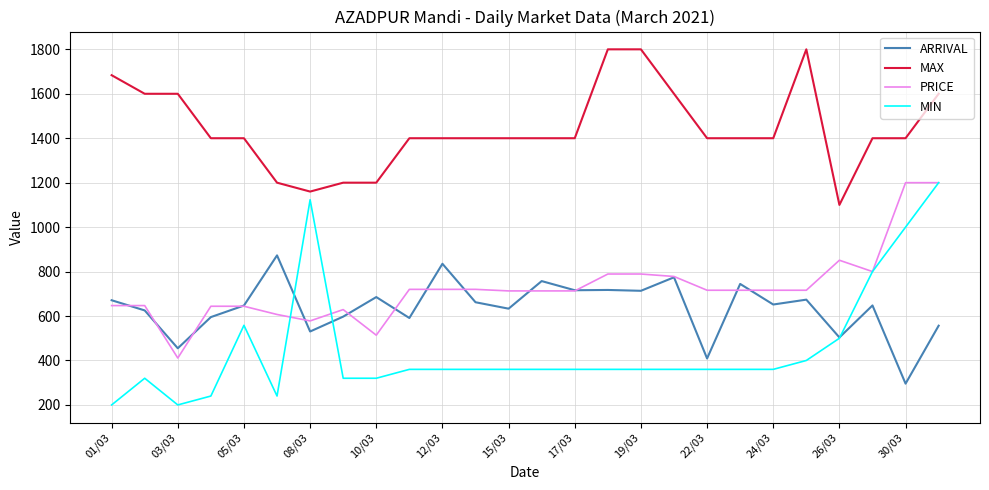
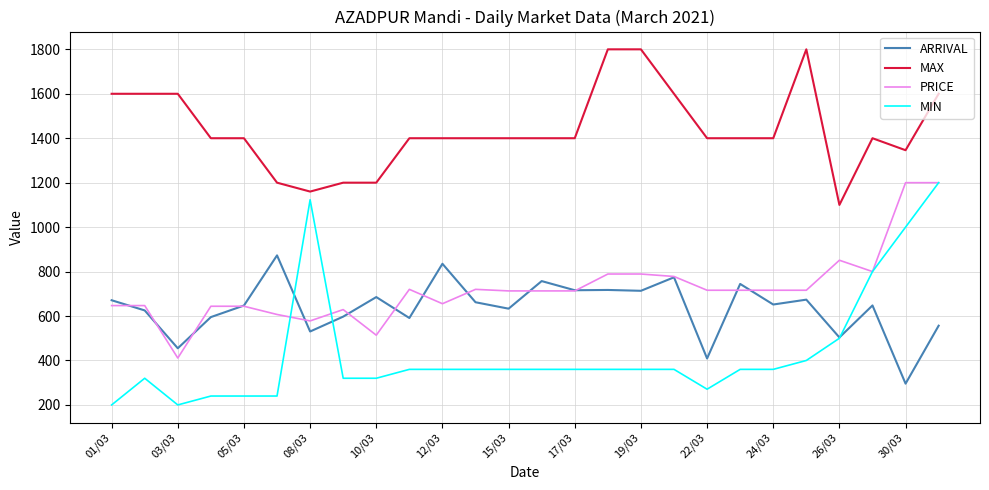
  {
    "ARRIVAL": {
      "01/03": 670,
      "03/03": 450,
      "08/03": 530,
      "10/03": 690,
      "12/03": 840,
      "15/03": 630,
      "19/03": 710,
      "22/03": 410,
      "24/03": 650,
      "30/03": 300
    },
    "MAX": {
-     "01/03": 1680,
+     "01/03": 1600,
      "03/03": 1600,
      "05/03": 1400,
      "08/03": 1160,
      "10/03": 1200,
      "12/03": 1400,
      "15/03": 1400,
      "17/03": 1400,
      "19/03": 1800,
      "22/03": 1400,
      "24/03": 1400,
      "26/03": 1100,
-     "30/03": 1400
+     "30/03": 1350
    },
    "PRICE": {
      "01/03": 650,
      "03/03": 410,
      "08/03": 580,
      "10/03": 510,
-     "12/03": 720,
+     "12/03": 660,
      "15/03": 710,
      "19/03": 790,
      "22/03": 720,
      "24/03": 720,
      "26/03": 850,
      "30/03": 1200
    },
    "MIN": {
      "01/03": 200,
      "03/03": 200,
-     "05/03": 560,
+     "05/03": 240,
      "08/03": 1120,
      "10/03": 320,
      "12/03": 360,
      "15/03": 360,
      "17/03": 360,
      "19/03": 360,
-     "22/03": 360,
+     "22/03": 270,
      "24/03": 360,
      "30/03": 1000
    }
  }
